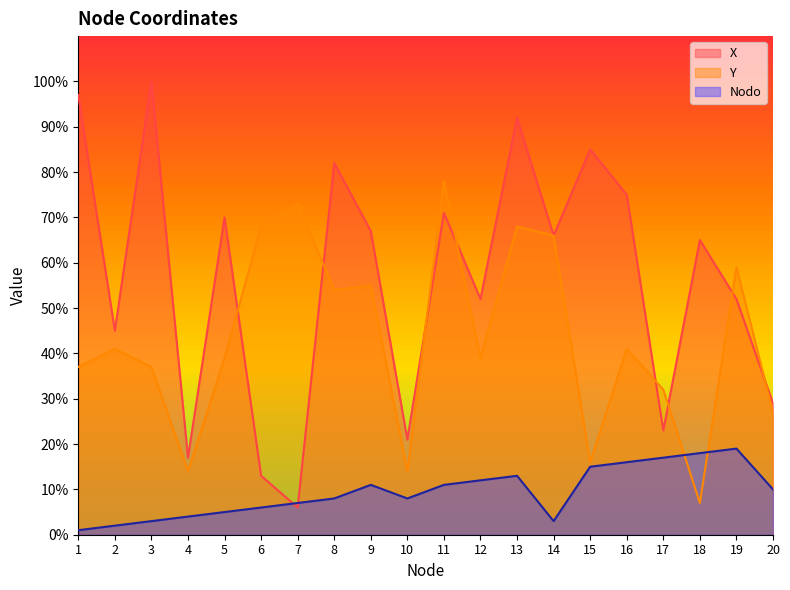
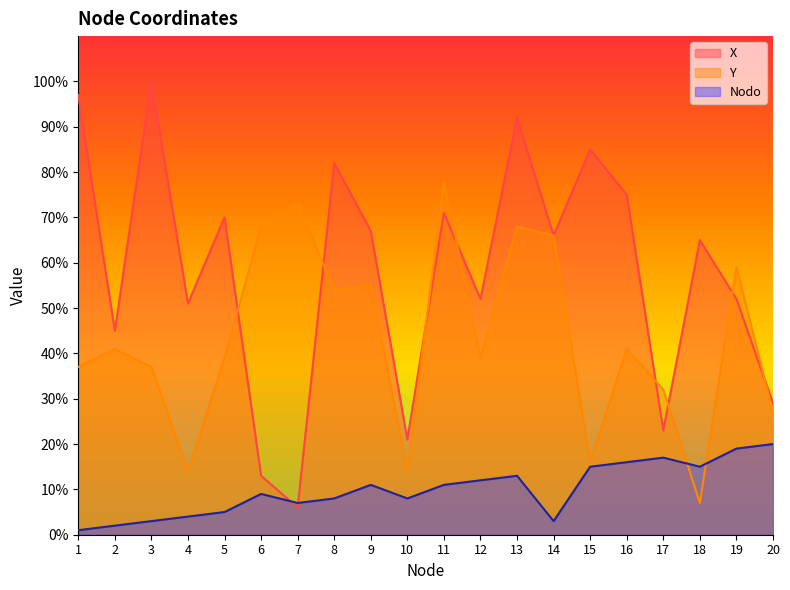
  {
    "X": {
      "1": "97%",
      "2": "45%",
      "3": "100%",
-     "4": "17%",
+     "4": "51%",
      "5": "70%",
      "6": "13%",
      "7": "6%",
      "8": "82%",
      "9": "67%",
      "10": "21%",
      "11": "71%",
      "12": "52%",
      "13": "92%",
      "15": "85%",
      "16": "75%",
      "17": "23%",
      "18": "65%",
      "19": "52%",
      "20": "29%"
    },
    "Y": {
      "1": "37%",
      "2": "41%",
      "3": "37%",
      "4": "14%",
      "5": "39%",
      "6": "68%",
      "7": "73%",
      "8": "54%",
      "9": "55%",
      "10": "14%",
      "11": "78%",
      "12": "39%",
      "13": "68%",
      "15": "16%",
      "16": "41%",
      "17": "32%",
      "18": "7%",
      "19": "59%",
      "20": "27%"
    },
    "Nodo": {
      "1": "1%",
      "2": "2%",
      "3": "3%",
      "4": "4%",
      "5": "5%",
-     "6": "6%",
+     "6": "9%",
      "7": "7%",
      "8": "8%",
      "9": "11%",
      "10": "8%",
      "11": "11%",
      "12": "12%",
      "13": "13%",
      "14": "3%",
      "15": "15%",
      "16": "16%",
      "17": "17%",
-     "18": "18%",
+     "18": "15%",
      "19": "19%",
-     "20": "10%"
+     "20": "20%"
    }
  }
